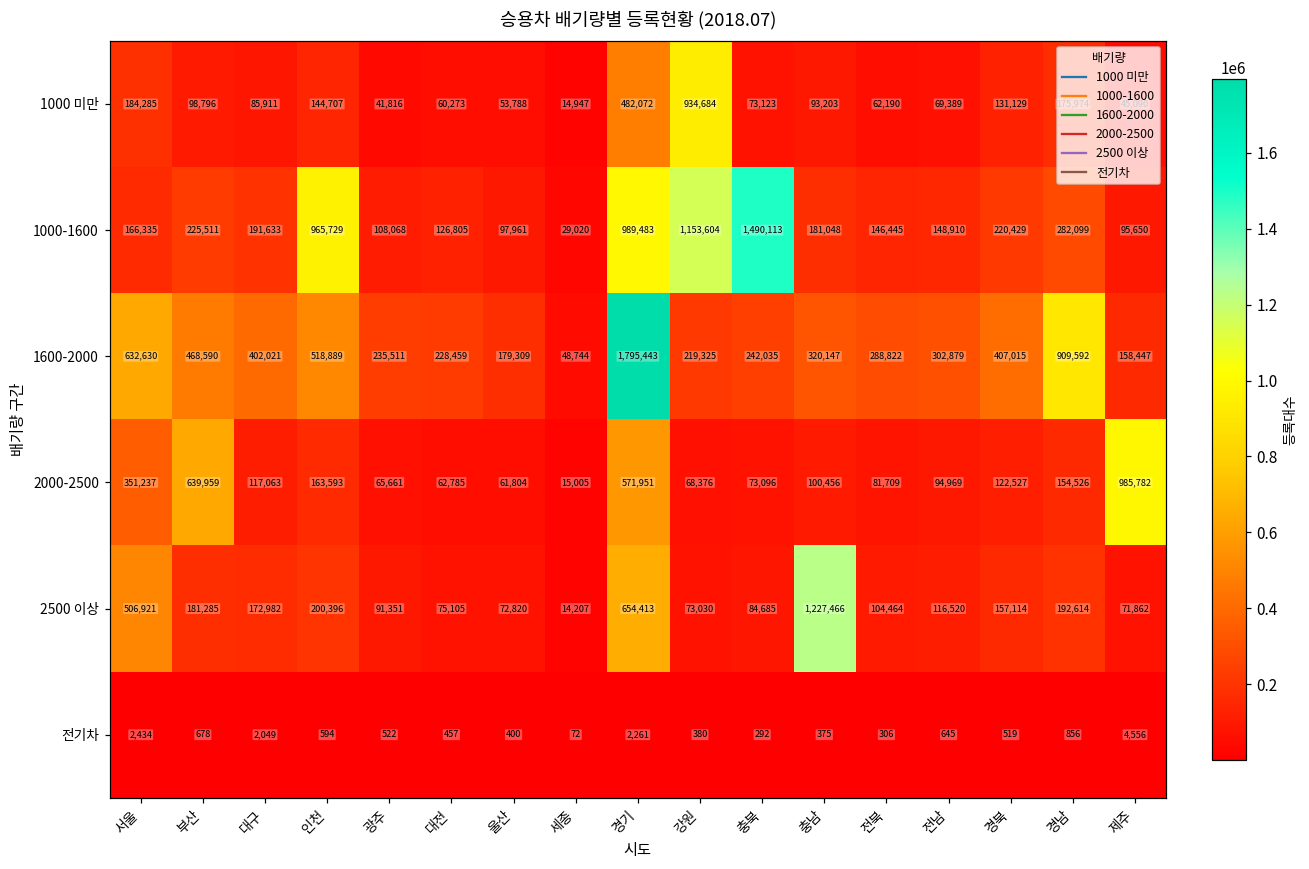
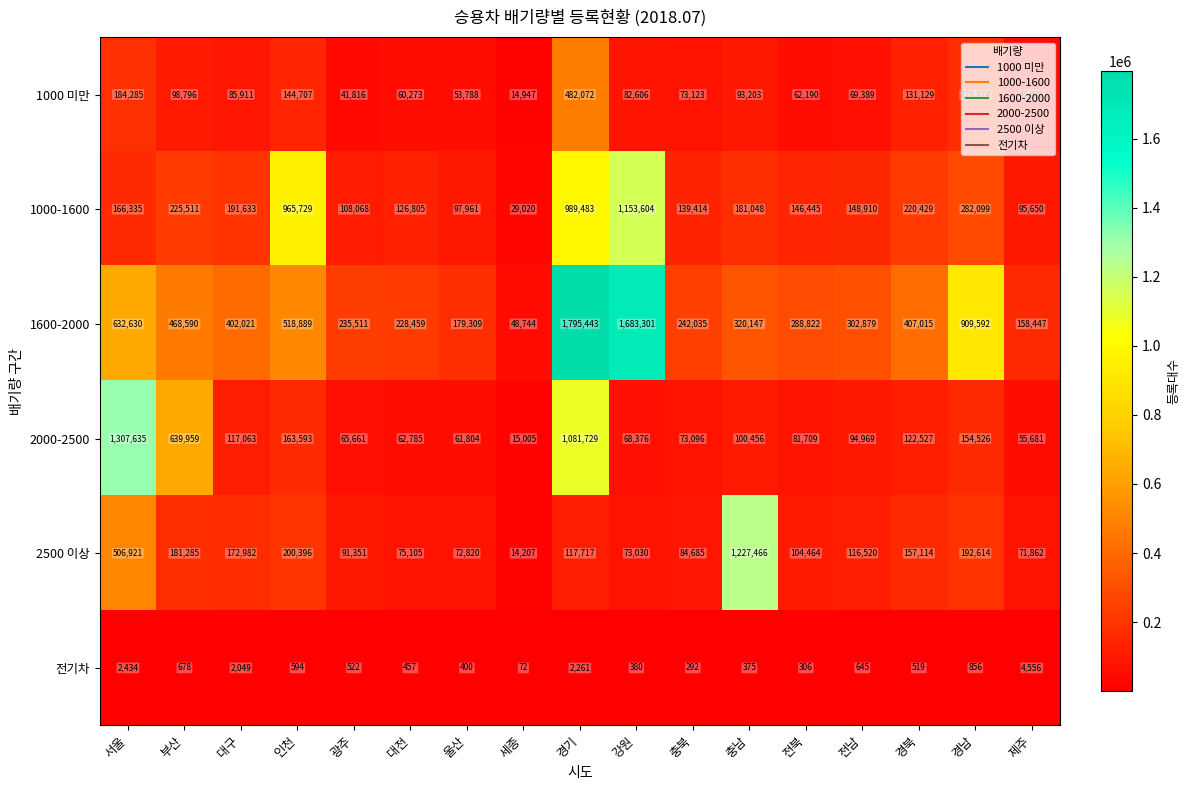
  {
    "1000 미만": {
-     "강원": "934,684"
+     "강원": "82,606"
    },
    "1000-1600": {
-     "충북": "1,490,113"
+     "충북": "139,414"
    },
    "1600-2000": {
-     "강원": "219,325"
+     "강원": "1,683,301"
    },
    "2000-2500": {
-     "서울": "351,237",
-     "경기": "571,951",
-     "제주": "985,782"
+     "서울": "1,307,635",
+     "경기": "1,081,729",
+     "제주": "55,681"
    },
    "2500 이상": {
-     "경기": "654,413"
+     "경기": "117,717"
    }
  }
